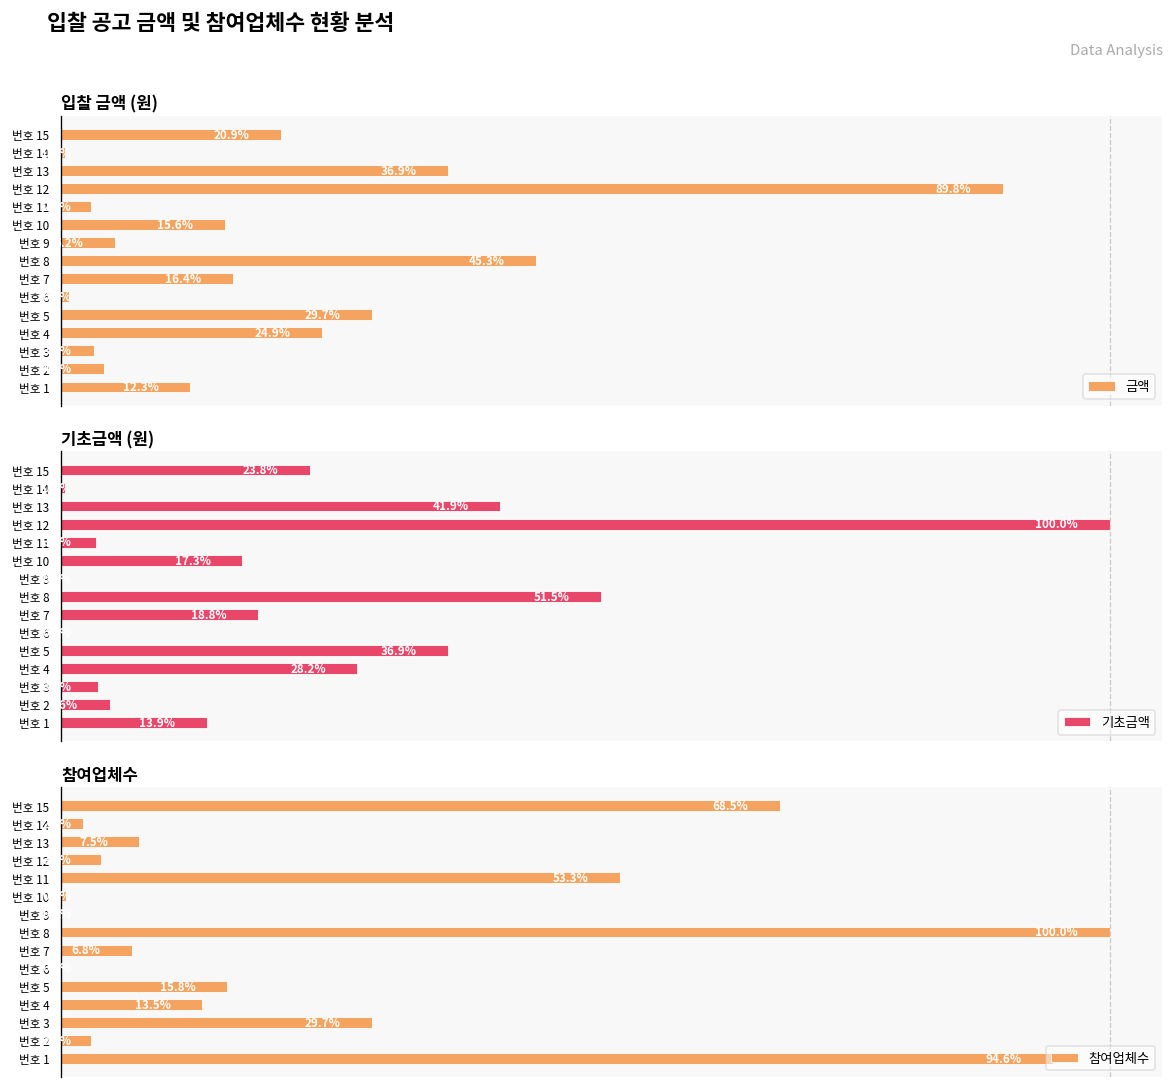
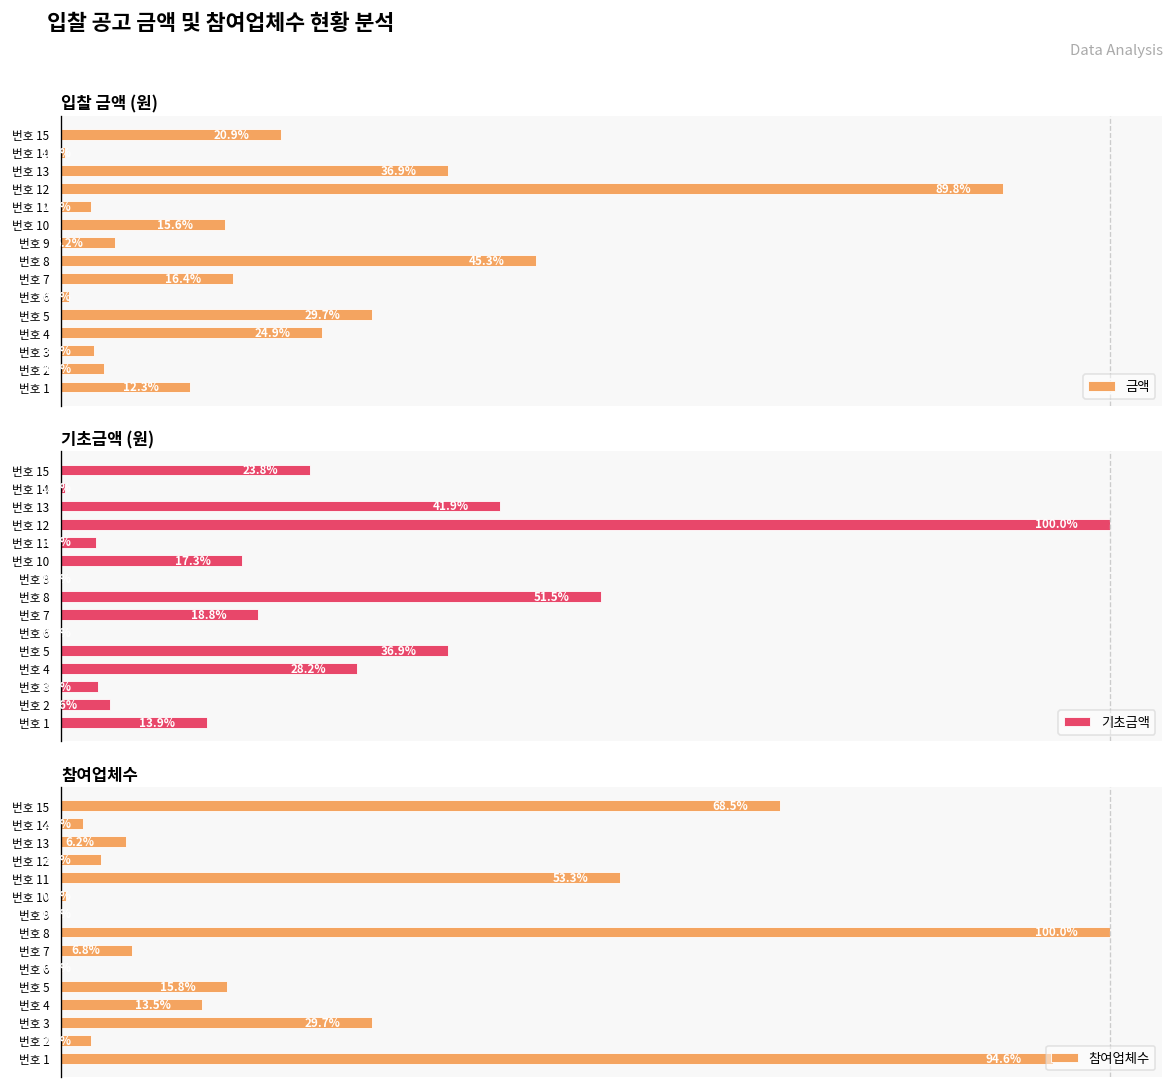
  {
    "입찰 금액 (원)": {
      "번호 15": "20.9%",
      "번호 13": "36.9%",
      "번호 12": "89.8%",
      "번호 10": "15.6%",
      "번호 9": "5.2%",
      "번호 8": "45.3%",
      "번호 7": "16.4%",
      "번호 5": "29.7%",
      "번호 4": "24.9%",
      "번호 1": "12.3%"
    },
    "기초금액 (원)": {
      "번호 15": "23.8%",
      "번호 13": "41.9%",
      "번호 12": "100.0%",
      "번호 10": "17.3%",
      "번호 8": "51.5%",
      "번호 7": "18.8%",
      "번호 5": "36.9%",
      "번호 4": "28.2%",
      "번호 1": "13.9%"
    },
    "참여업체수": {
      "번호 15": "68.5%",
-     "번호 13": "7.5%",
+     "번호 13": "6.2%",
      "번호 11": "53.3%",
      "번호 8": "100.0%",
      "번호 7": "6.8%",
      "번호 5": "15.8%",
      "번호 4": "13.5%",
      "번호 3": "29.7%"
    }
  }
